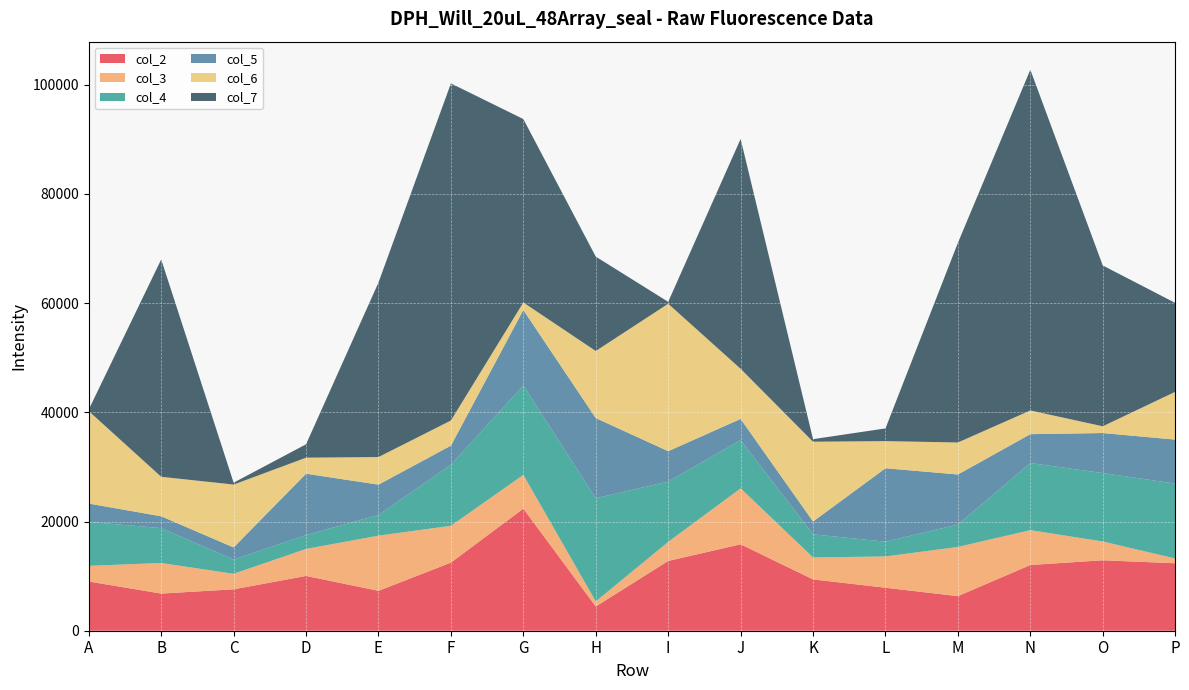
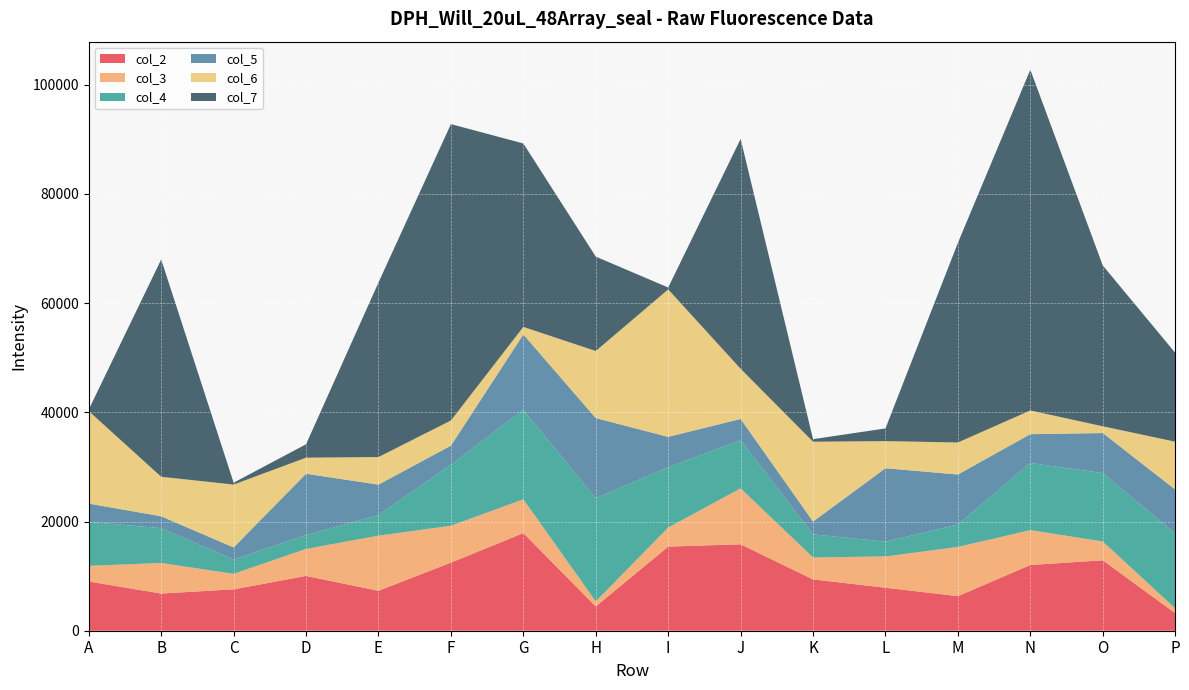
  {
    "col_2": {
      "A": 9000,
      "B": 7000,
      "C": 8000,
      "D": 10000,
      "E": 7000,
      "F": 12000,
-     "G": 22000,
+     "G": 18000,
      "H": 4000,
-     "I": 13000,
+     "I": 15000,
      "J": 16000,
      "K": 9000,
      "L": 8000,
      "M": 6000,
      "N": 12000,
      "O": 13000,
-     "P": 12000
+     "P": 3000
    },
    "col_7": {
      "B": 40000,
      "D": 2000,
      "E": 32000,
-     "F": 62000,
+     "F": 54000,
      "G": 34000,
      "H": 17000,
      "J": 42000,
      "L": 2000,
      "M": 37000,
      "N": 62000,
      "O": 29000,
      "P": 16000
    }
  }
